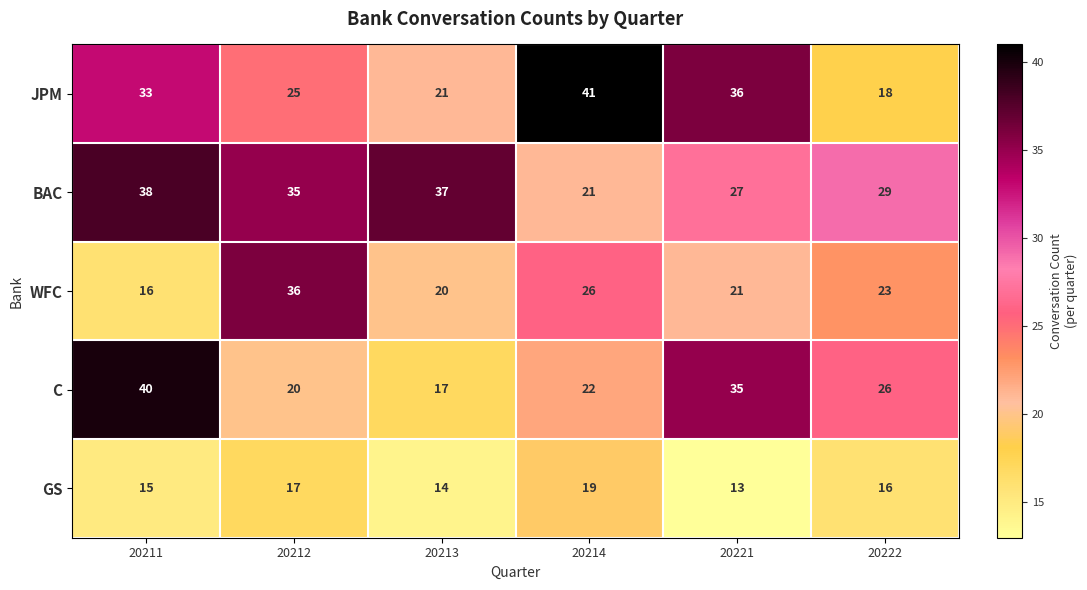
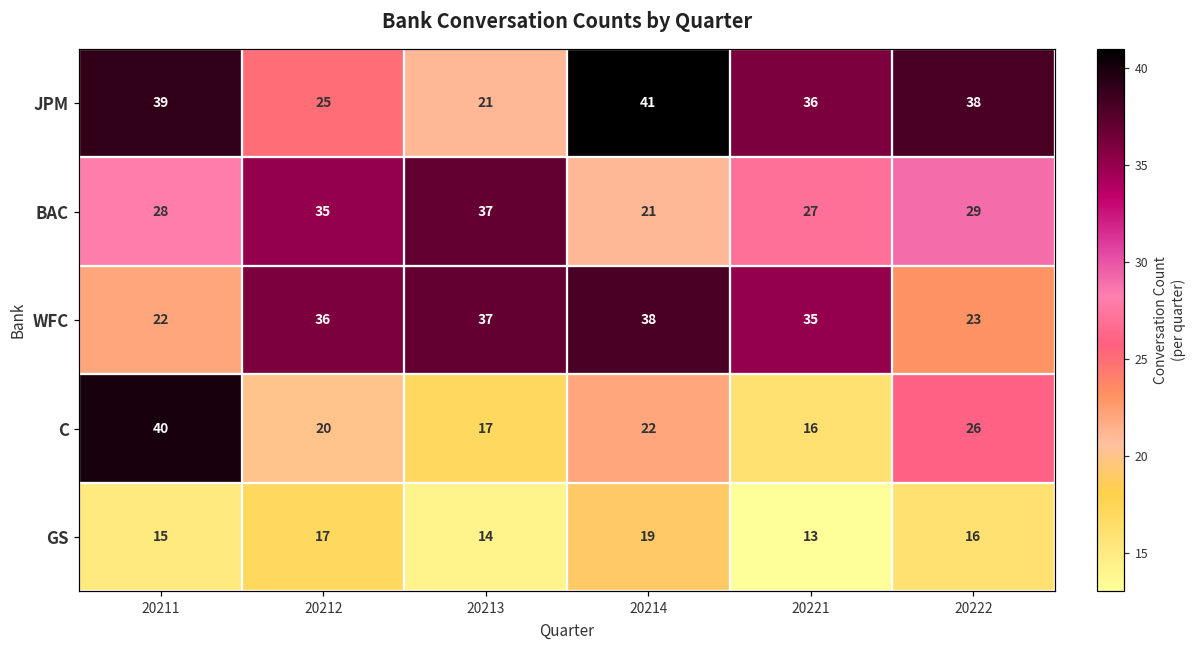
  {
    "JPM": {
-     "20211": 33,
+     "20211": 39,
      "20212": 25,
      "20213": 21,
      "20214": 41,
      "20221": 36,
-     "20222": 18
+     "20222": 38
    },
    "BAC": {
-     "20211": 38,
+     "20211": 28,
      "20212": 35,
      "20213": 37,
      "20214": 21,
      "20221": 27,
      "20222": 29
    },
    "WFC": {
-     "20211": 16,
+     "20211": 22,
      "20212": 36,
-     "20213": 20,
-     "20214": 26,
-     "20221": 21,
+     "20213": 37,
+     "20214": 38,
+     "20221": 35,
      "20222": 23
    },
    "C": {
      "20211": 40,
      "20212": 20,
      "20213": 17,
      "20214": 22,
-     "20221": 35,
+     "20221": 16,
      "20222": 26
    },
    "GS": {
      "20211": 15,
      "20212": 17,
      "20213": 14,
      "20214": 19,
      "20221": 13,
      "20222": 16
    }
  }
